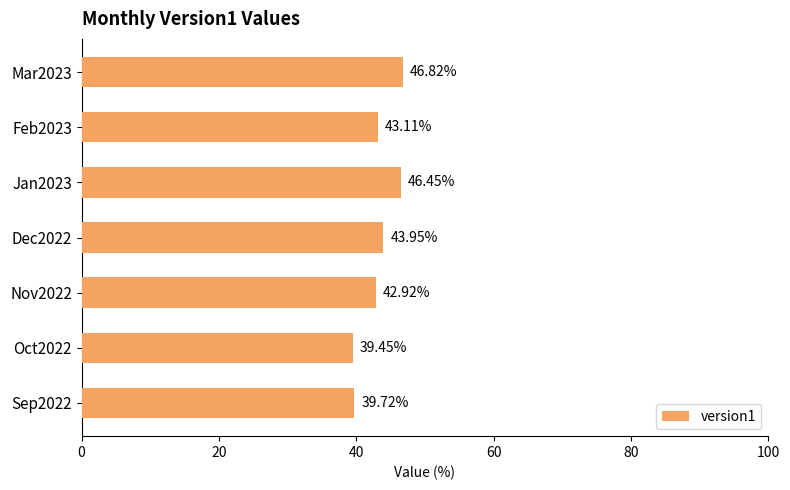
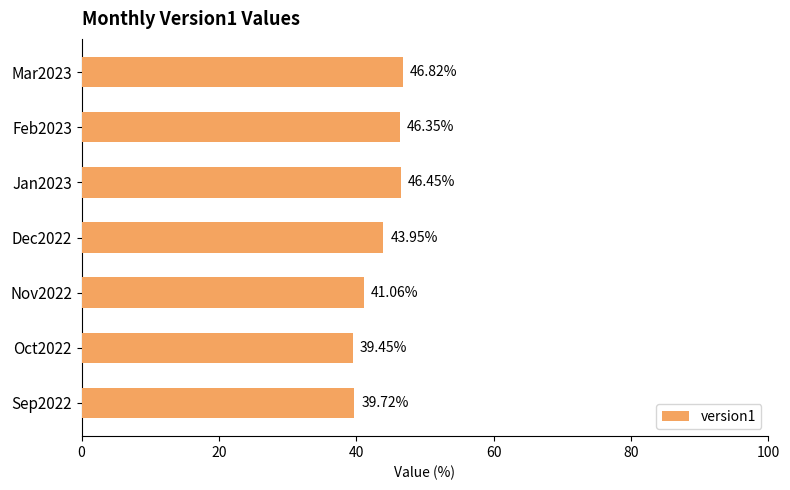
  {
    "Mar2023": "46.82%",
-   "Feb2023": "43.11%",
+   "Feb2023": "46.35%",
    "Jan2023": "46.45%",
    "Dec2022": "43.95%",
-   "Nov2022": "42.92%",
+   "Nov2022": "41.06%",
    "Oct2022": "39.45%",
    "Sep2022": "39.72%"
  }
